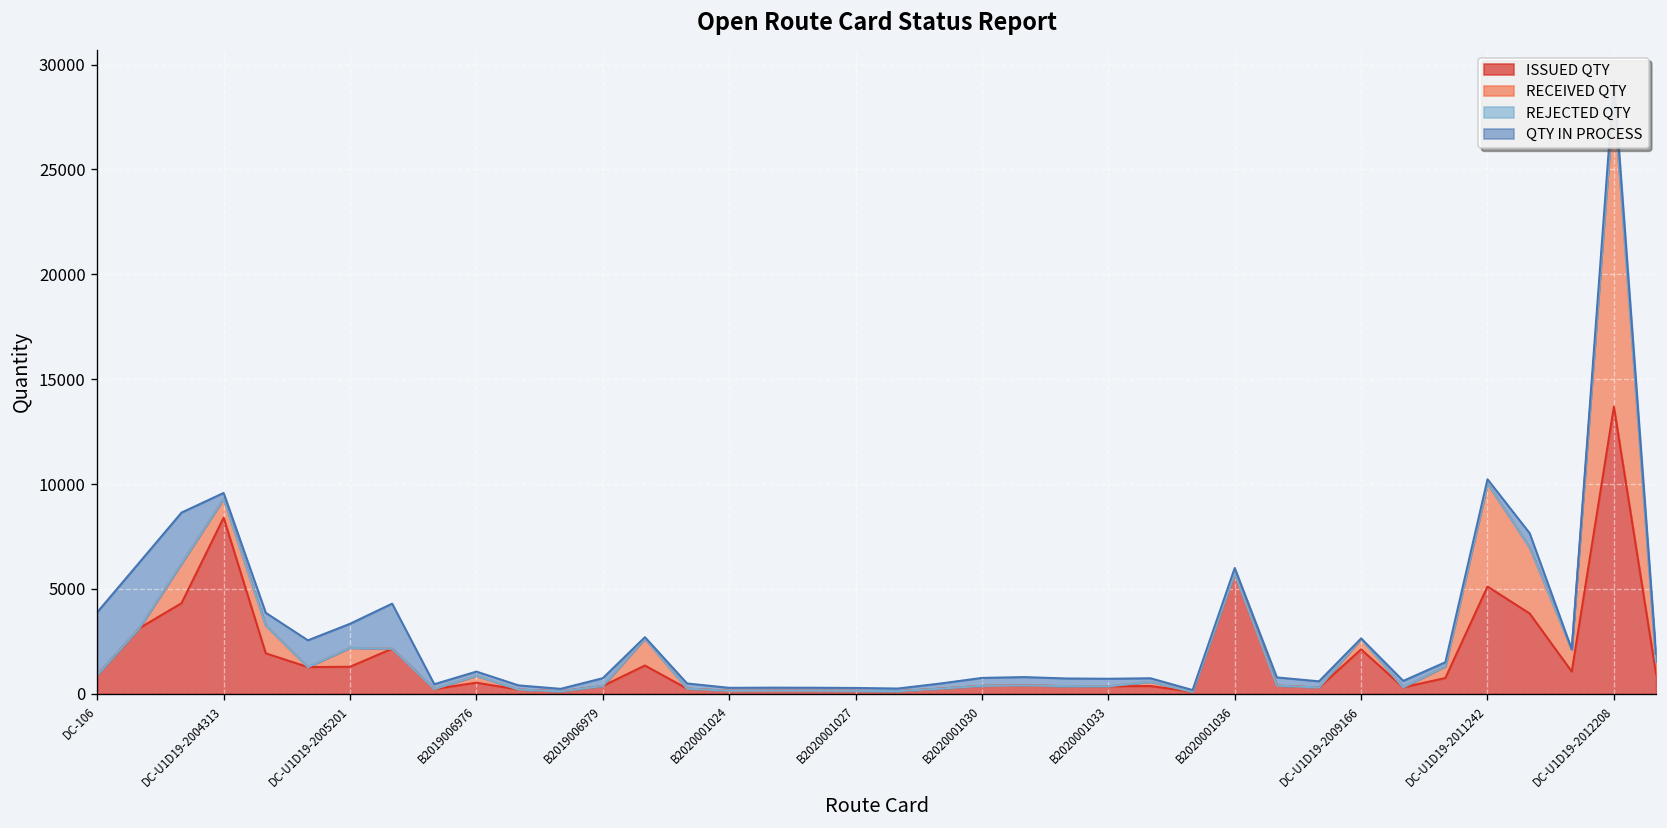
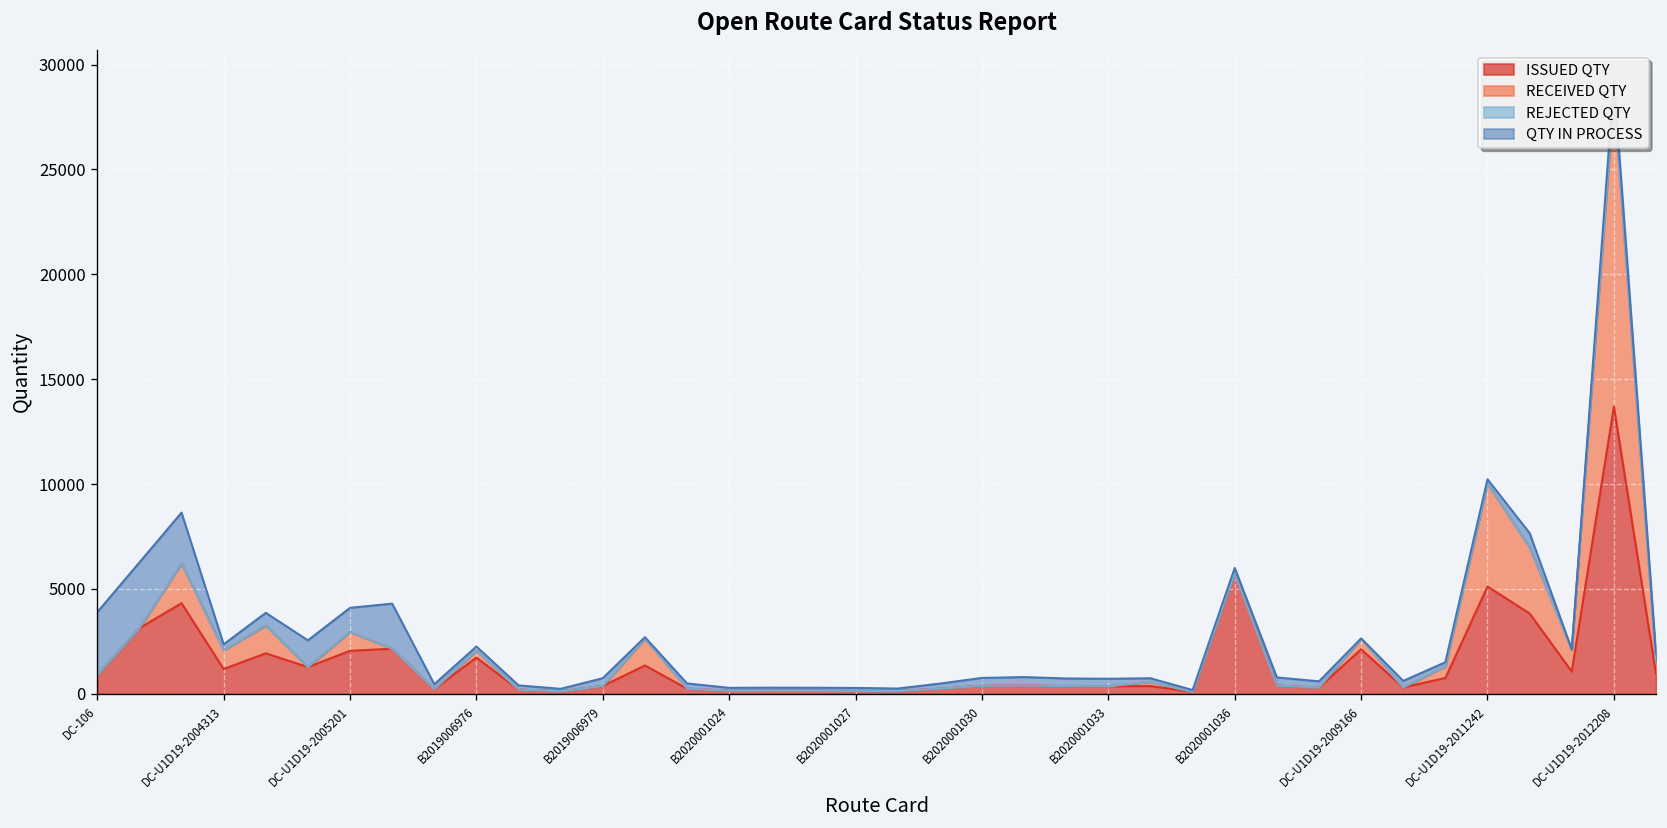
  {
    "ISSUED QTY": {
-     "DC-U1D19-2004313": 8400,
-     "DC-U1D19-2005201": 1300,
-     "B2019006976": 500,
+     "DC-U1D19-2004313": 1200,
+     "DC-U1D19-2005201": 2100,
+     "B2019006976": 1700,
      "DC-U1D19-2009166": 2100,
      "DC-U1D19-2011242": 5100,
      "DC-U1D19-2012208": 13700
    }
  }
